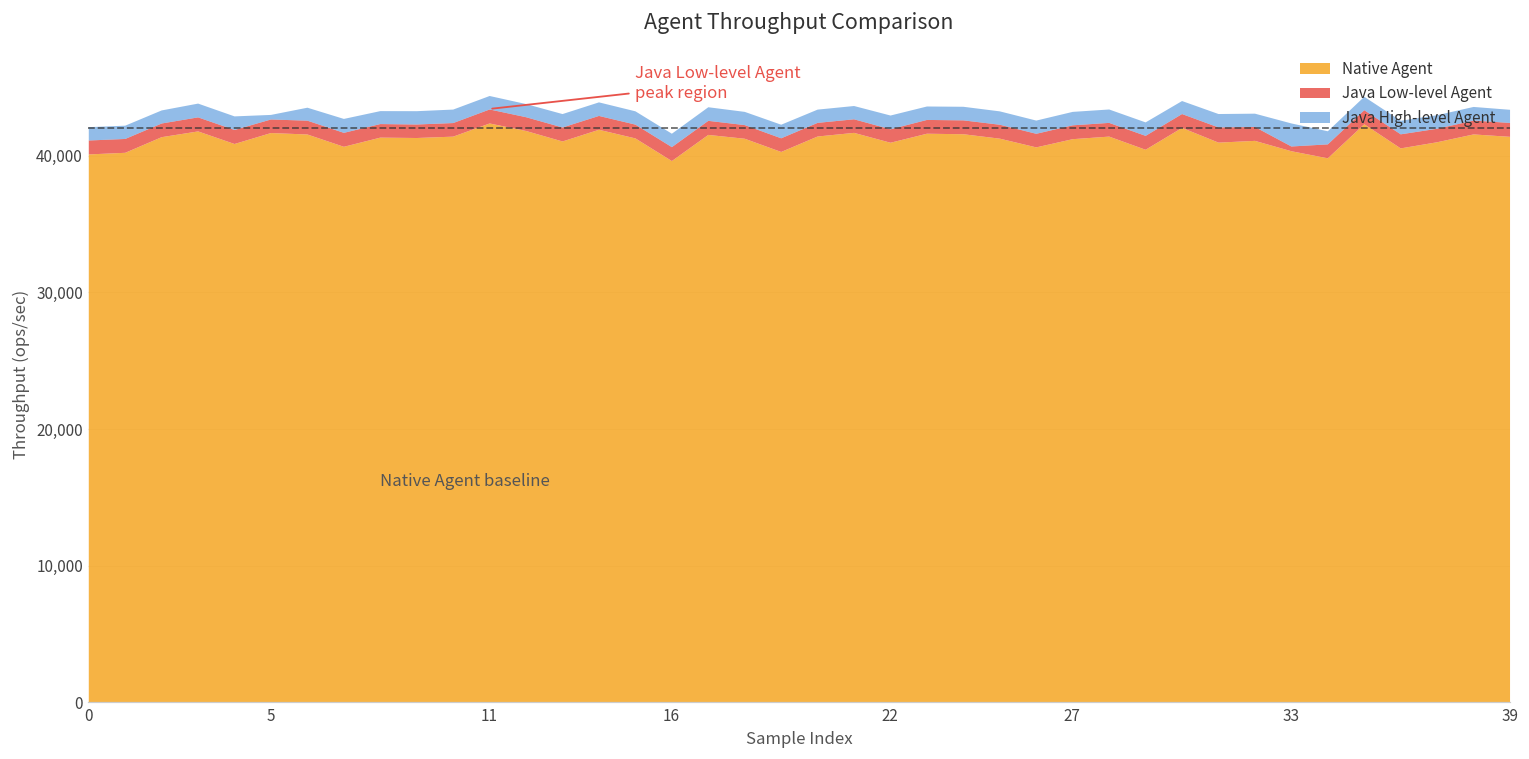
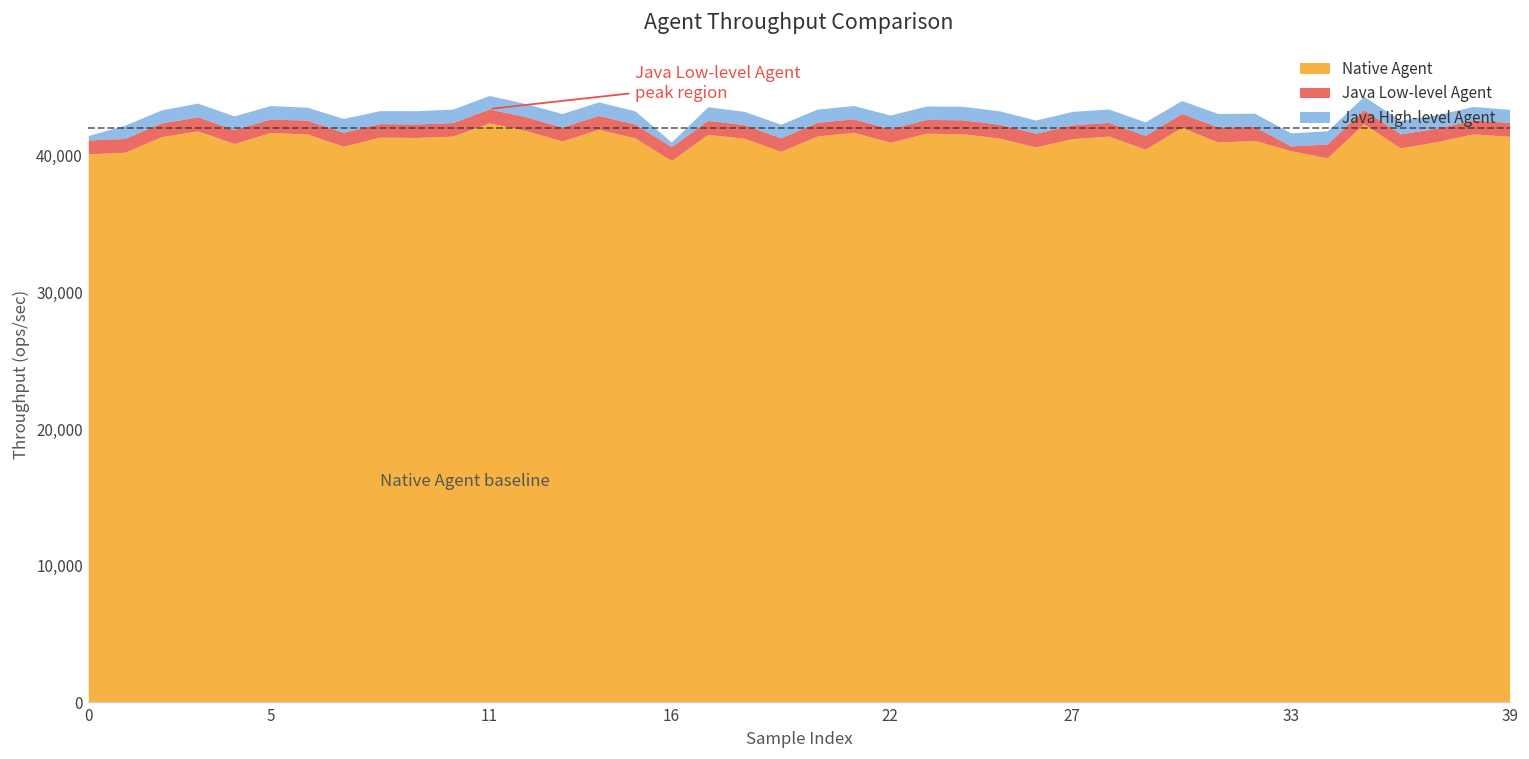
  {
    "Native Agent": {
      "0": "40,100",
      "5": "41,700",
      "11": "42,400",
      "16": "39,600",
      "22": "41,000",
      "27": "41,200",
      "33": "40,400",
      "39": "41,400"
    },
    "Java Low-level Agent": {
      "0": "1,000",
      "5": "1,000",
      "11": "1,000",
      "16": "1,000",
      "22": "1,000",
      "27": "1,000",
      "33": "300",
      "39": "1,000"
    },
    "Java High-level Agent": {
-     "0": "1,000",
-     "5": "300",
+     "0": "300",
+     "5": "1,000",
      "11": "1,000",
-     "16": "1,000",
+     "16": "300",
      "22": "1,000",
      "27": "1,000",
-     "33": "1,700",
+     "33": "1,000",
      "39": "1,000"
    }
  }
